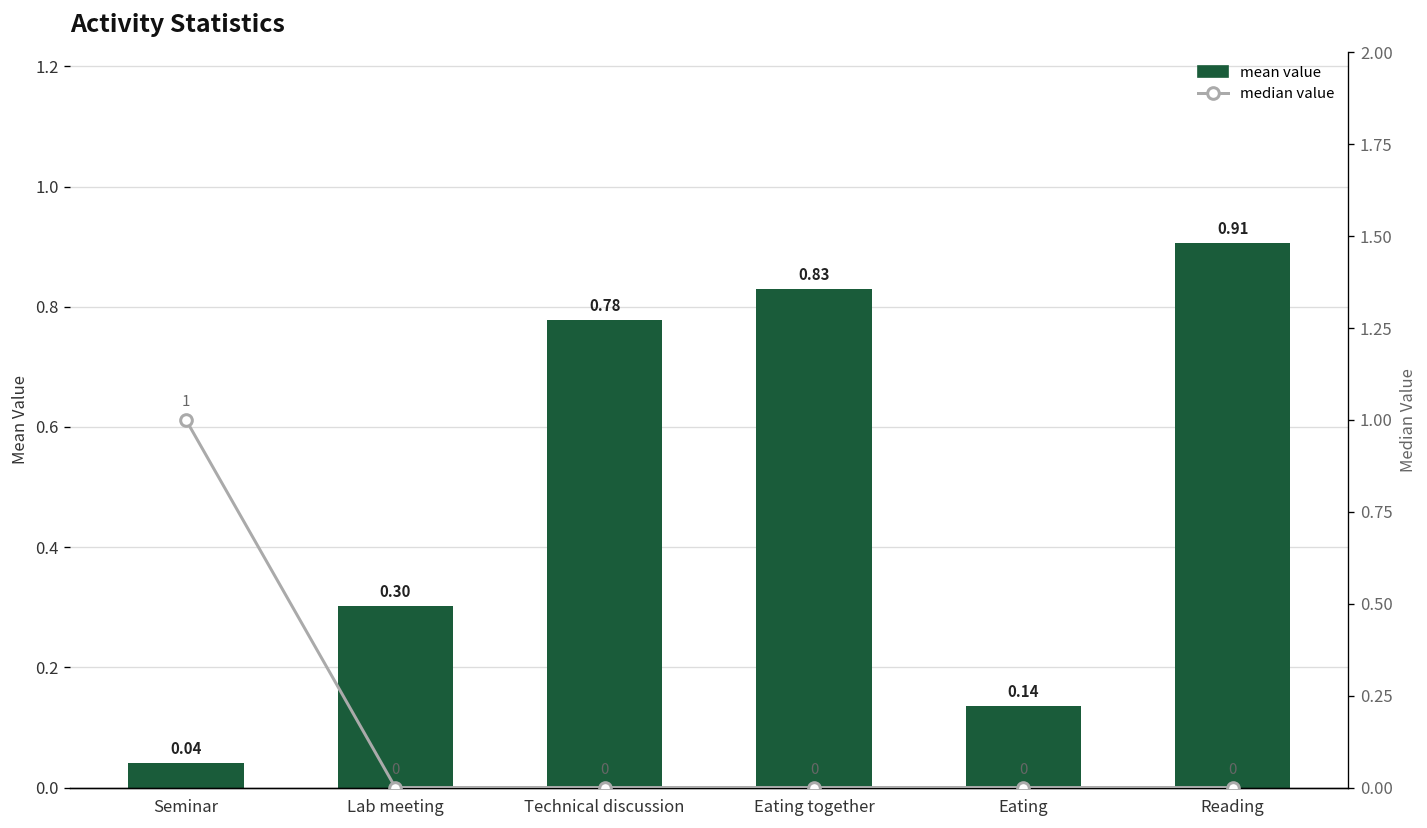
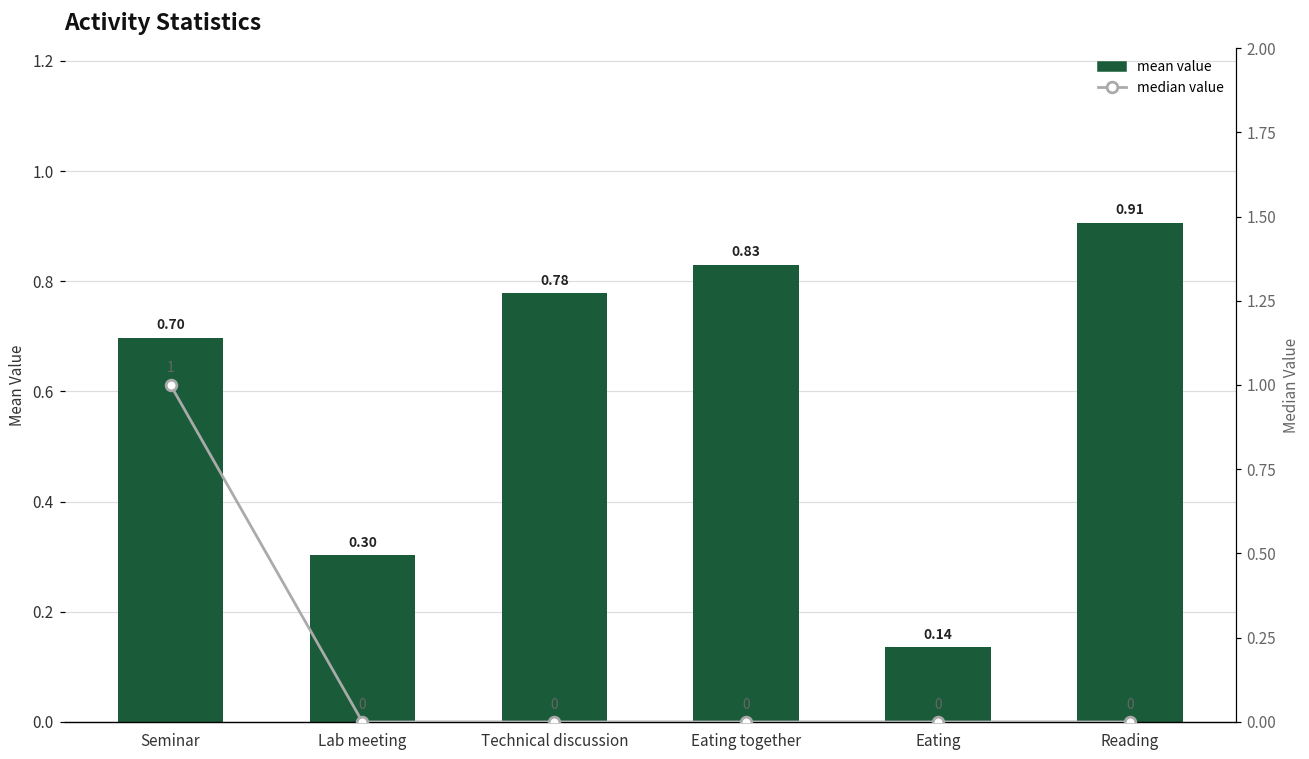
  {
    "mean value": {
-     "Seminar": 0.04,
+     "Seminar": 0.70,
      "Lab meeting": 0.30,
      "Technical discussion": 0.78,
      "Eating together": 0.83,
      "Eating": 0.14,
      "Reading": 0.91
    },
    "median value": {
      "Seminar": 1,
      "Technical discussion": 0,
      "Eating together": 0,
      "Reading": 0
    }
  }
